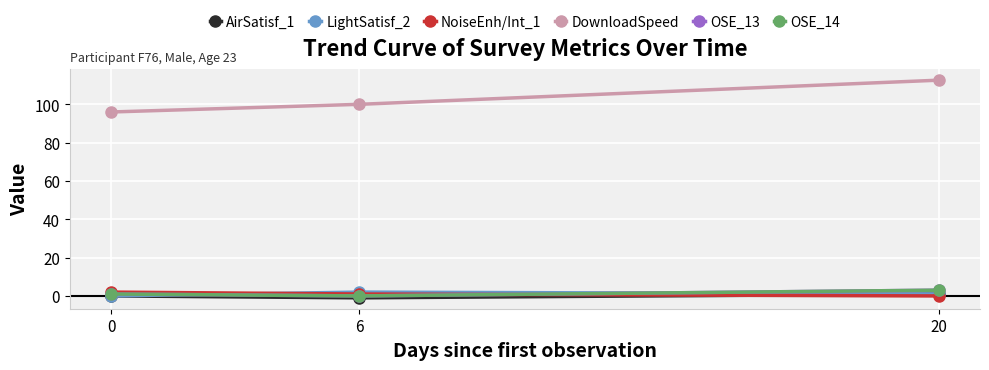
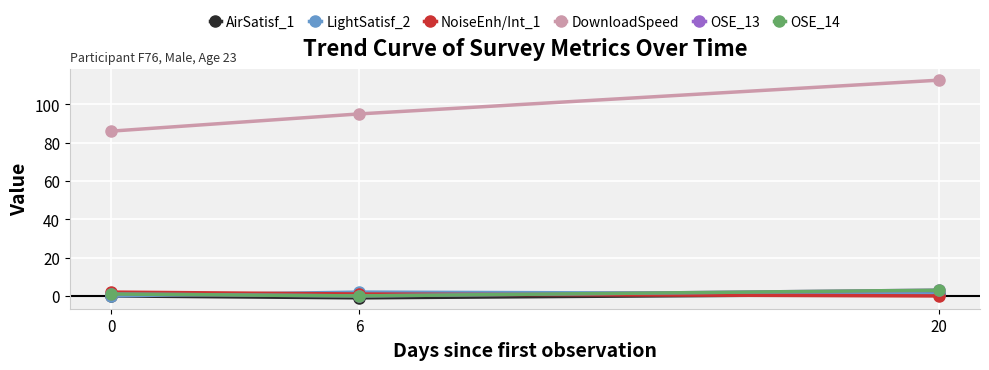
  {
    "DownloadSpeed": {
-     "0": 96,
-     "6": 100,
+     "0": 86,
+     "6": 95,
      "20": 113
    },
    "OSE_14": {
      "20": 3
    }
  }
